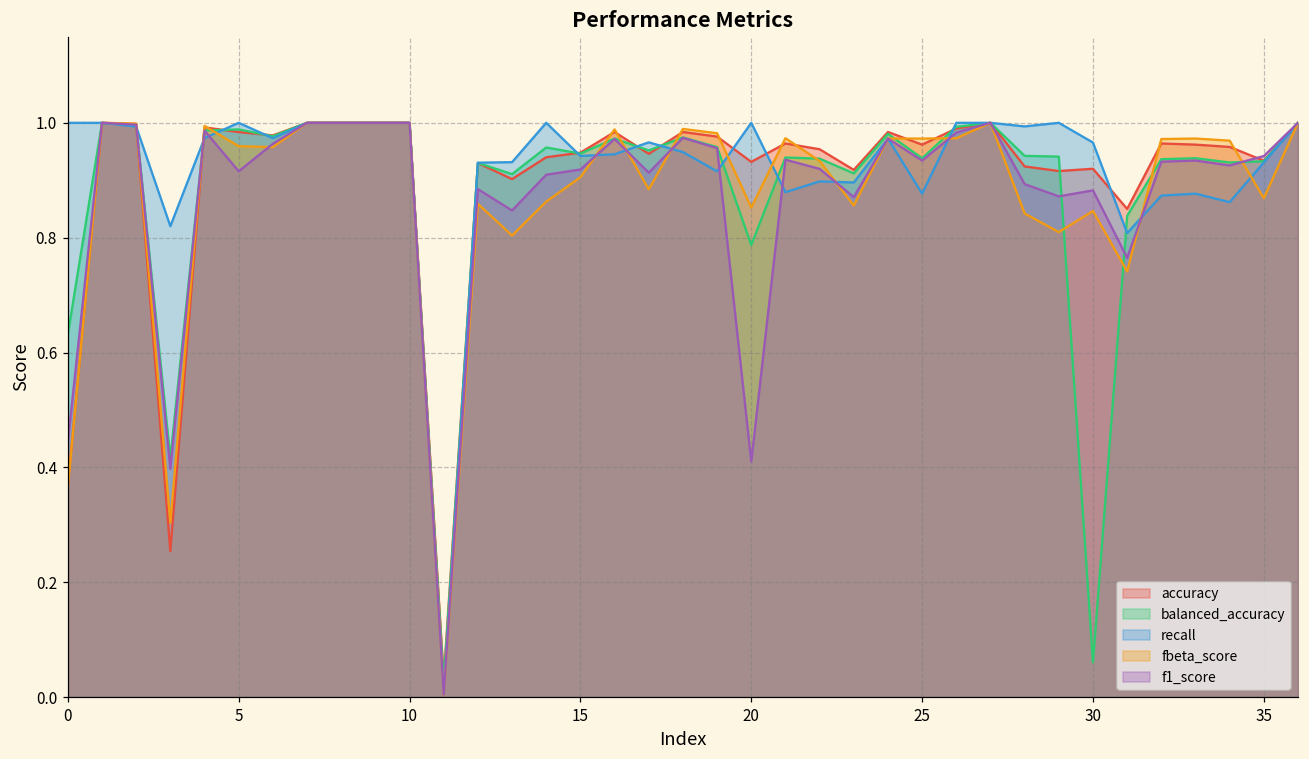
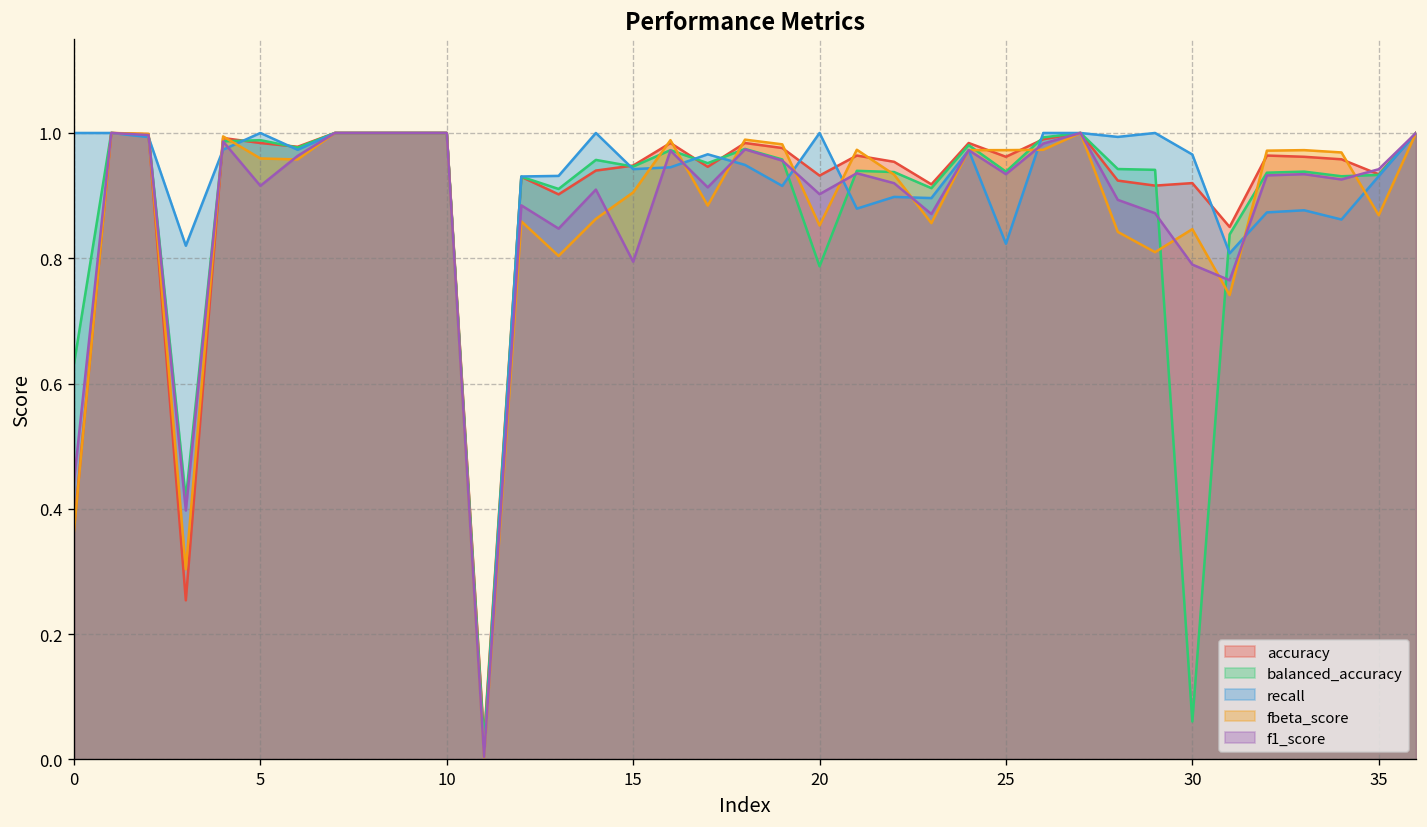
  {
    "balanced_accuracy": {
      "0": 0.63,
      "20": 0.79,
      "30": 0.06
    },
    "recall": {
      "0": 1.00,
      "5": 1.00,
      "20": 1.00,
-     "25": 0.88,
+     "25": 0.82,
      "30": 0.97
    },
    "f1_score": {
      "0": 0.44,
      "5": 0.92,
-     "15": 0.92,
-     "20": 0.41,
-     "30": 0.88,
+     "15": 0.79,
+     "20": 0.90,
+     "30": 0.79,
      "35": 0.94
    }
  }
